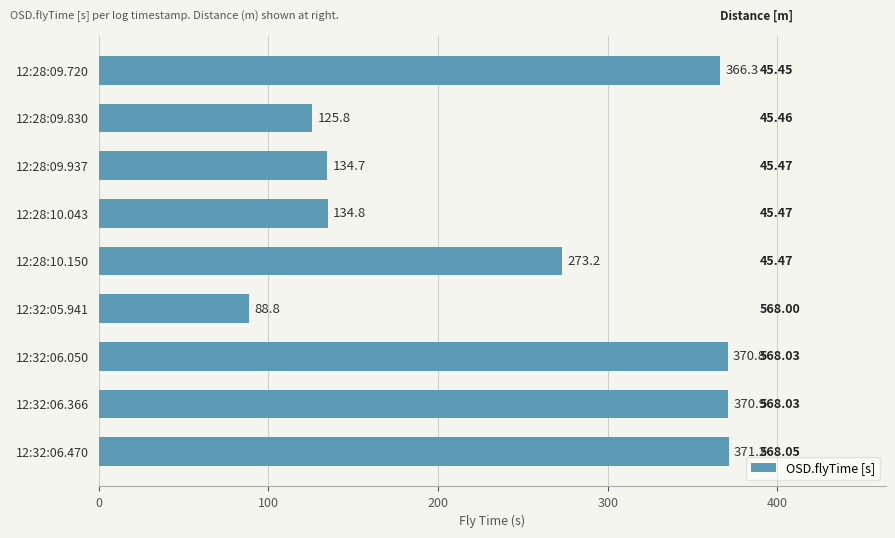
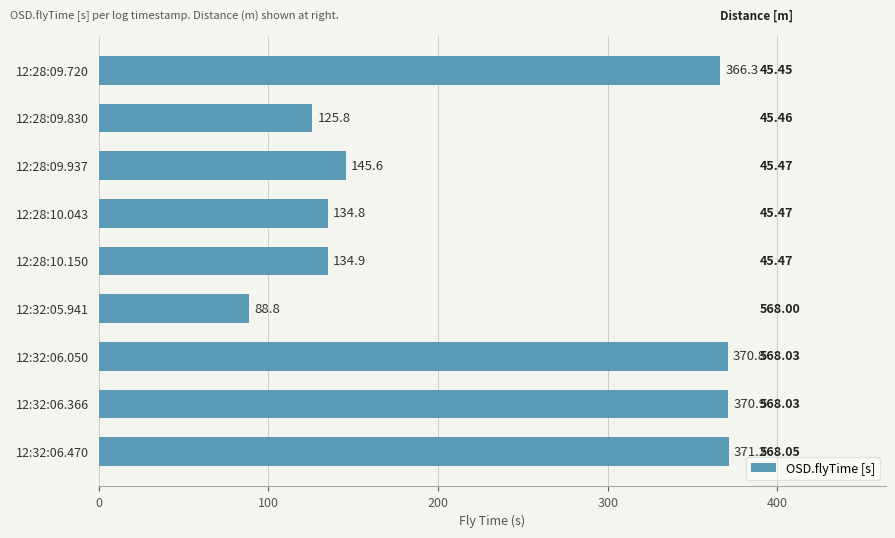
  {
    "12:28:09.720": 366.3,
    "12:28:09.830": 125.8,
-   "12:28:09.937": 134.7,
+   "12:28:09.937": 145.6,
    "12:28:10.043": 134.8,
-   "12:28:10.150": 273.2,
+   "12:28:10.150": 134.9,
    "12:32:05.941": 88.8
  }
